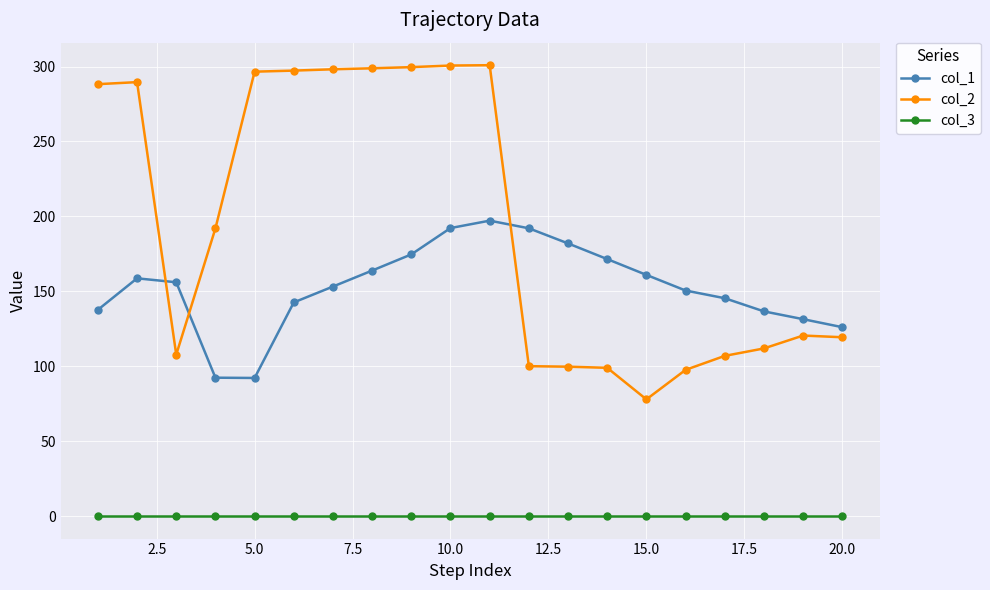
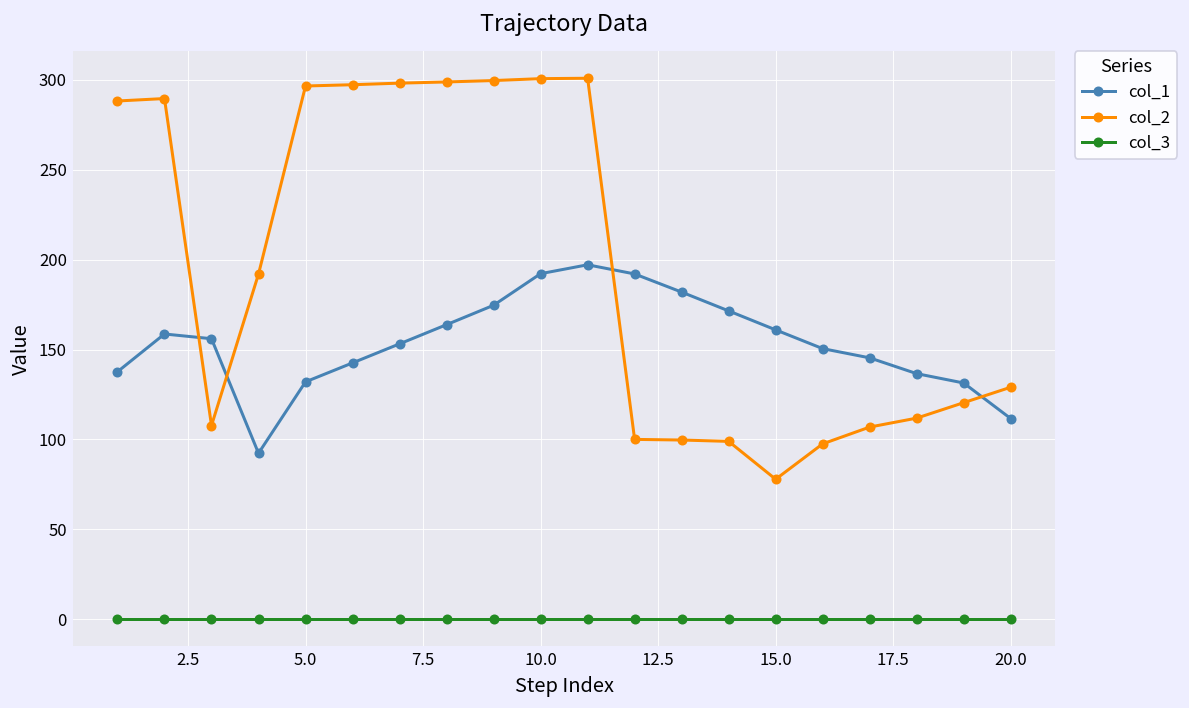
  {
    "col_1": {
-     "5.0": 92,
+     "5.0": 132,
      "10.0": 192,
      "15.0": 161,
-     "20.0": 126
+     "20.0": 112
    },
    "col_2": {
      "5.0": 297,
      "10.0": 301,
      "15.0": 78,
-     "20.0": 119
+     "20.0": 129
    },
    "col_3": {
      "5.0": 0,
      "10.0": 0,
      "15.0": 0,
      "20.0": 0
    }
  }
